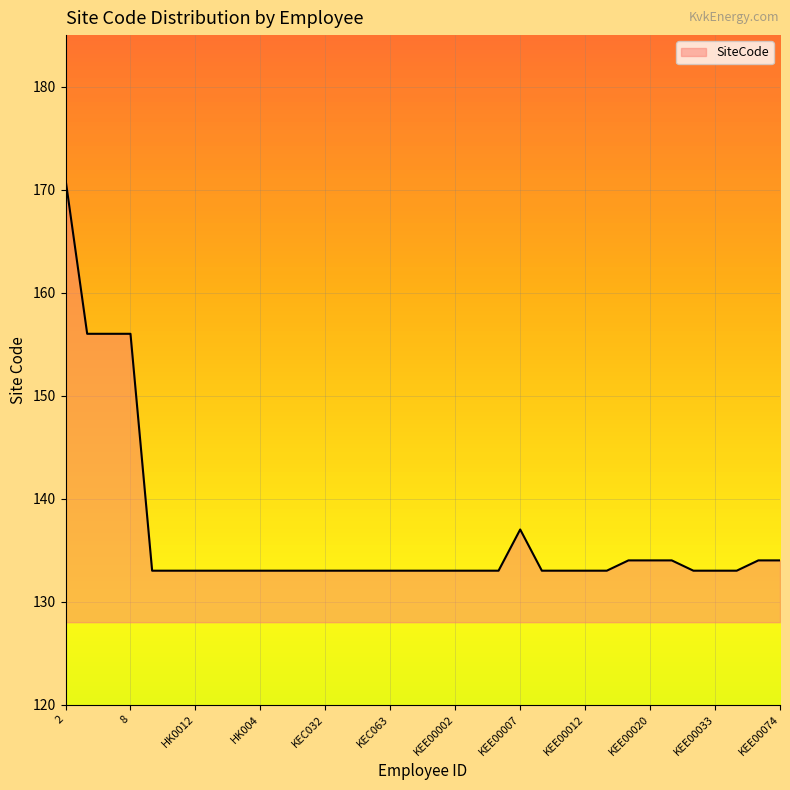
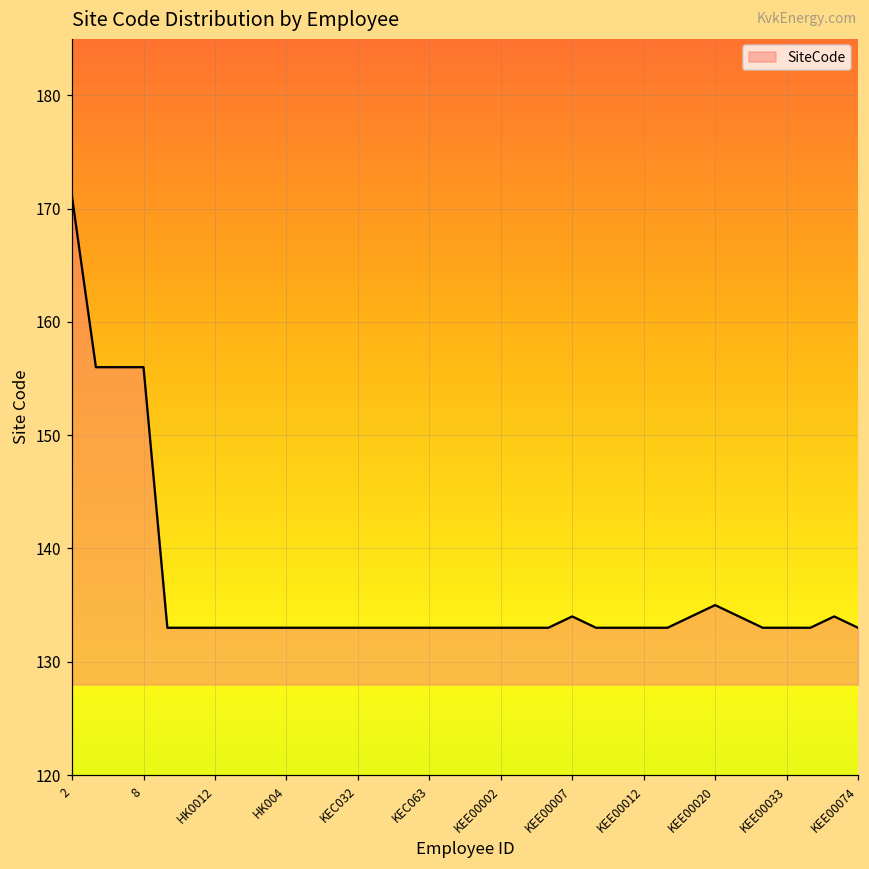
  {
    "2": 171,
    "8": 156,
    "HK0012": 133,
    "HK004": 133,
    "KEC032": 133,
    "KEC063": 133,
    "KEE00002": 133,
-   "KEE00007": 137,
+   "KEE00007": 134,
    "KEE00012": 133,
-   "KEE00020": 134,
+   "KEE00020": 135,
    "KEE00033": 133,
-   "KEE00074": 134
+   "KEE00074": 133
  }
